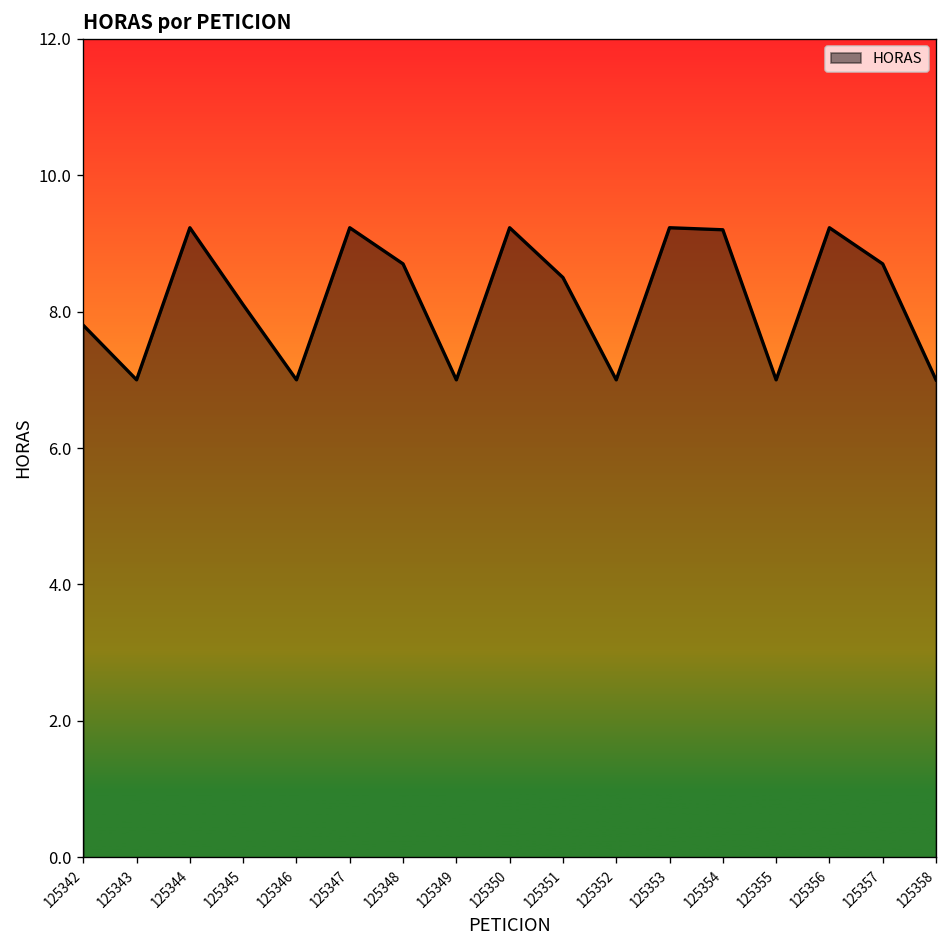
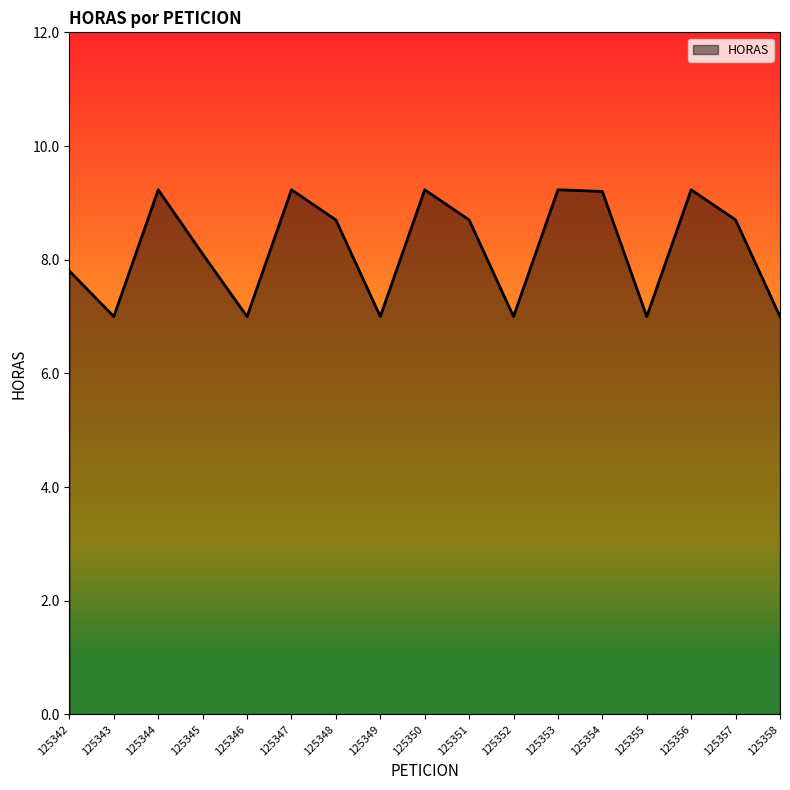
  {
    "125342": 7.8,
    "125343": 7.0,
    "125344": 9.2,
    "125345": 8.1,
    "125346": 7.0,
    "125347": 9.2,
    "125348": 8.7,
    "125349": 7.0,
    "125350": 9.2,
-   "125351": 8.5,
+   "125351": 8.7,
    "125352": 7.0,
    "125353": 9.2,
    "125354": 9.2,
    "125355": 7.0,
    "125356": 9.2,
    "125357": 8.7,
    "125358": 7.0
  }
